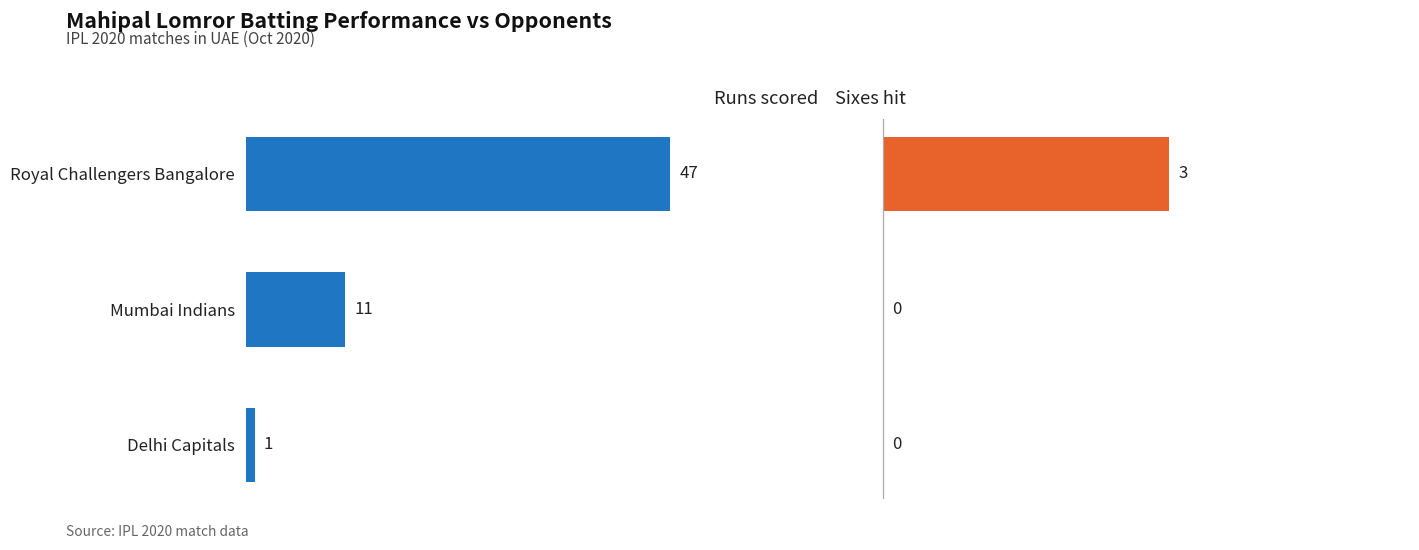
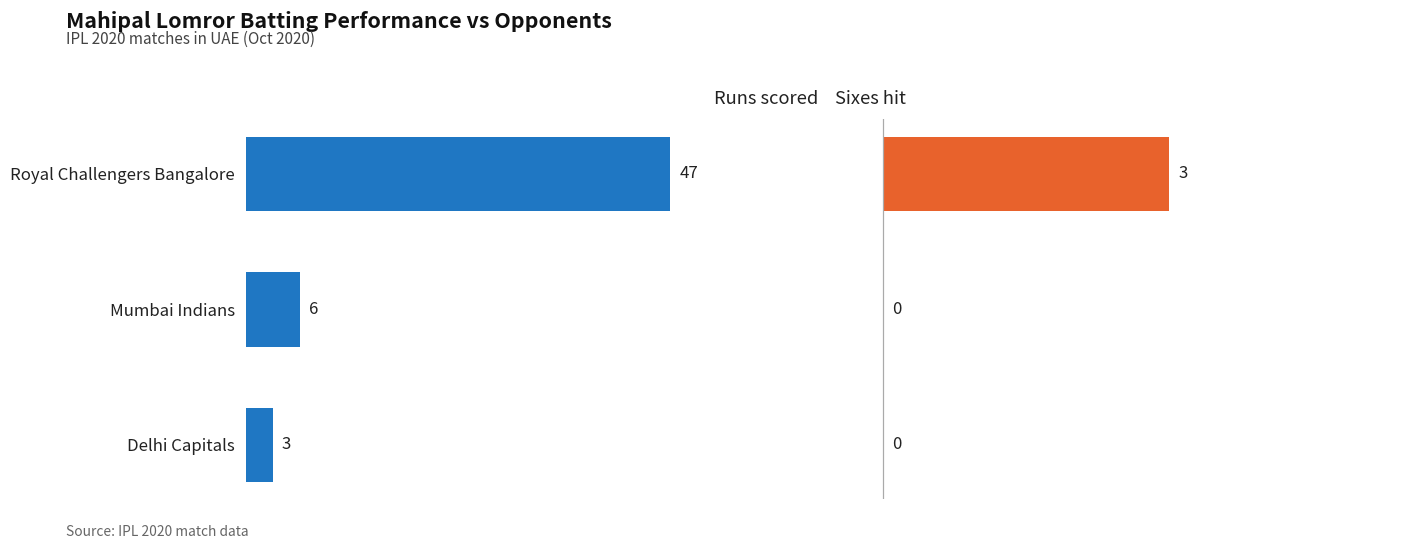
  {
    "Runs scored": {
      "Royal Challengers Bangalore": 47,
-     "Mumbai Indians": 11,
-     "Delhi Capitals": 1
+     "Mumbai Indians": 6,
+     "Delhi Capitals": 3
    }
  }
